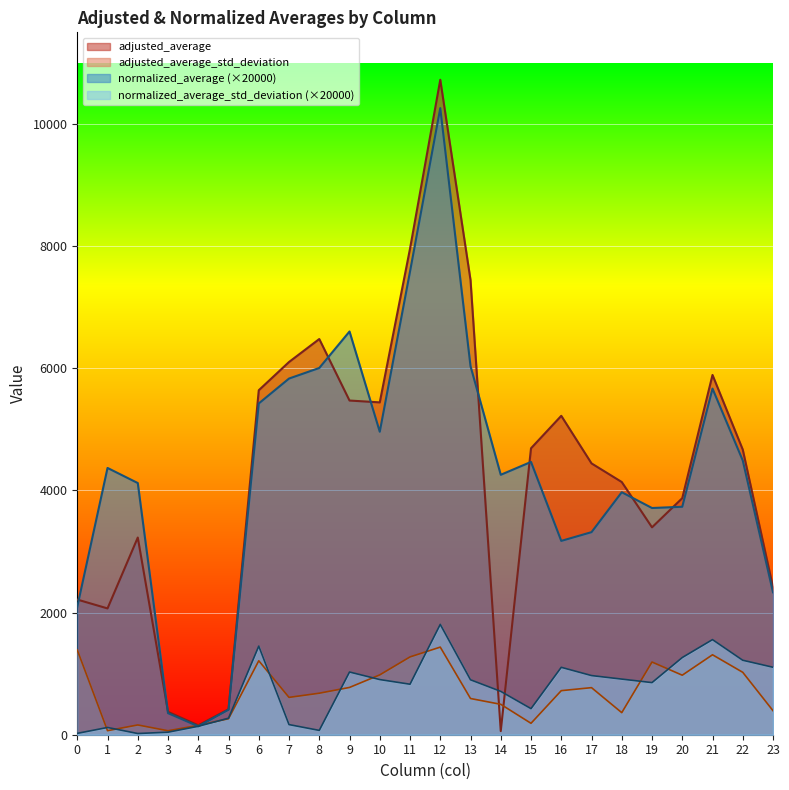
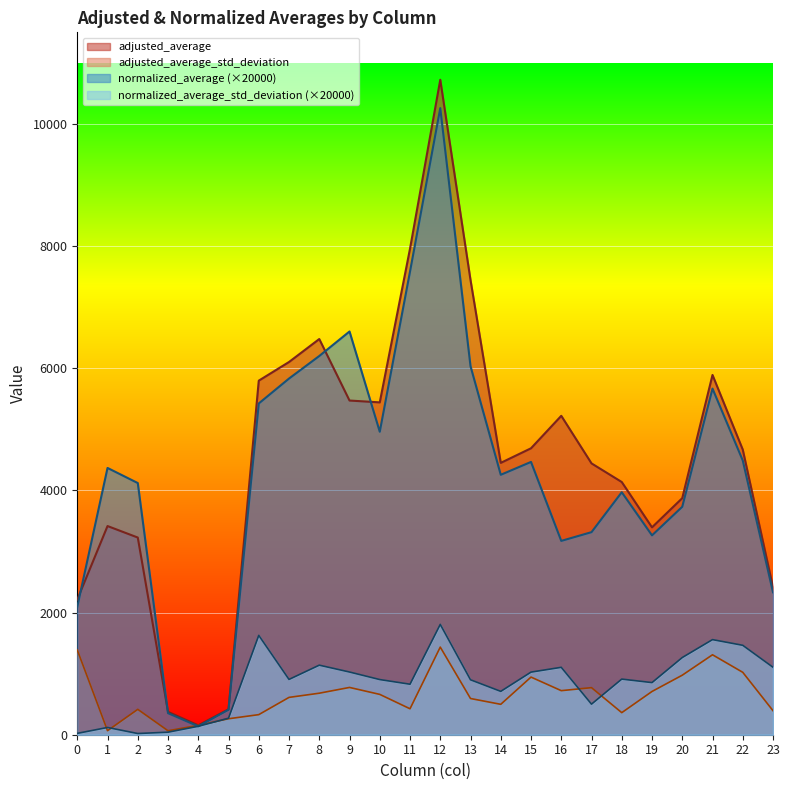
  {
    "adjusted_average": {
      "0": 2200,
-     "1": 2100,
+     "1": 3400,
      "2": 3200,
-     "6": 5600,
+     "6": 5800,
      "7": 6100,
      "8": 6500,
      "9": 5500,
      "10": 5400,
      "11": 8000,
      "12": 10700,
      "13": 7400,
-     "14": 100,
+     "14": 4500,
      "15": 4700,
      "16": 5200,
      "17": 4400,
      "18": 4100,
      "19": 3400,
      "20": 3900,
      "21": 5900,
      "22": 4700,
      "23": 2400
    },
    "adjusted_average_std_deviation": {
      "0": 1400,
      "1": 100,
-     "2": 200,
-     "6": 1200,
+     "2": 400,
+     "6": 300,
      "7": 600,
      "8": 700,
      "9": 800,
-     "10": 1000,
-     "11": 1300,
+     "10": 700,
+     "11": 400,
      "12": 1400,
      "13": 600,
      "14": 500,
-     "15": 200,
+     "15": 900,
      "16": 700,
      "17": 800,
      "18": 400,
-     "19": 1200,
+     "19": 700,
      "20": 1000,
      "21": 1300,
      "22": 1000,
      "23": 400
    },
    "normalized_average (×20000)": {
      "0": 2100,
      "1": 4400,
      "2": 4100,
      "6": 5400,
      "7": 5800,
-     "8": 6000,
+     "8": 6200,
      "9": 6600,
      "10": 5000,
      "11": 7600,
      "12": 10300,
      "13": 6000,
      "14": 4300,
      "15": 4500,
      "16": 3200,
      "17": 3300,
      "18": 4000,
-     "19": 3700,
+     "19": 3300,
      "20": 3700,
      "21": 5700,
      "22": 4500,
      "23": 2300
    },
    "normalized_average_std_deviation (×20000)": {
      "0": 0,
      "1": 100,
      "2": 0,
-     "6": 1500,
-     "7": 200,
-     "8": 100,
+     "6": 1600,
+     "7": 900,
+     "8": 1100,
      "9": 1000,
      "10": 900,
      "11": 800,
      "12": 1800,
      "13": 900,
      "14": 700,
-     "15": 400,
+     "15": 1000,
      "16": 1100,
-     "17": 1000,
+     "17": 500,
      "18": 900,
      "19": 900,
      "20": 1300,
      "21": 1600,
-     "22": 1200,
+     "22": 1500,
      "23": 1100
    }
  }
